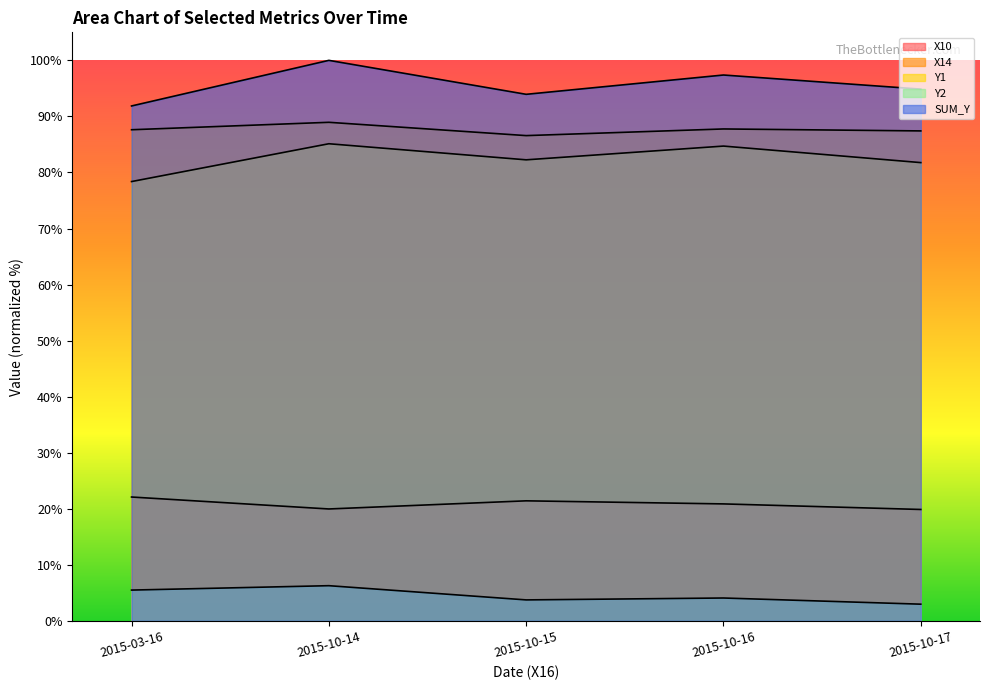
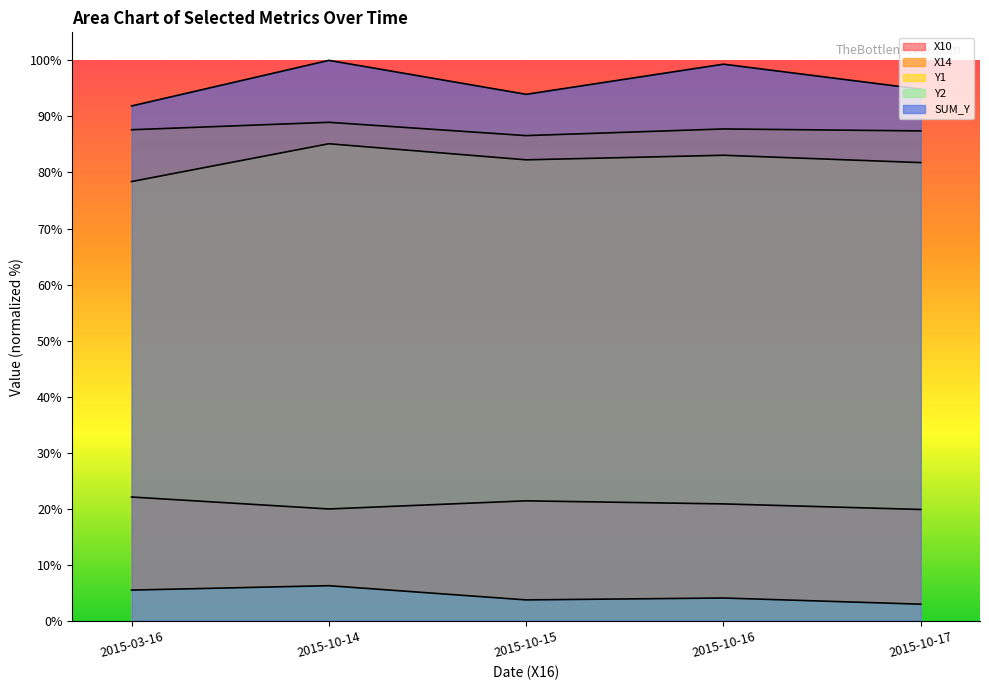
  {
    "X10": {
      "2015-03-16": "22%",
      "2015-10-14": "20%",
      "2015-10-15": "21%",
      "2015-10-16": "21%",
      "2015-10-17": "20%"
    },
    "X14": {
      "2015-03-16": "88%",
      "2015-10-14": "89%",
      "2015-10-15": "87%",
      "2015-10-16": "88%",
      "2015-10-17": "87%"
    },
    "Y1": {
      "2015-03-16": "78%",
      "2015-10-14": "85%",
      "2015-10-15": "82%",
-     "2015-10-16": "85%",
+     "2015-10-16": "83%",
      "2015-10-17": "82%"
    },
    "Y2": {
      "2015-03-16": "5%",
      "2015-10-14": "6%",
      "2015-10-15": "4%",
      "2015-10-16": "4%",
      "2015-10-17": "3%"
    },
    "SUM_Y": {
      "2015-03-16": "92%",
      "2015-10-14": "100%",
      "2015-10-15": "94%",
-     "2015-10-16": "97%"
+     "2015-10-16": "99%"
    }
  }
